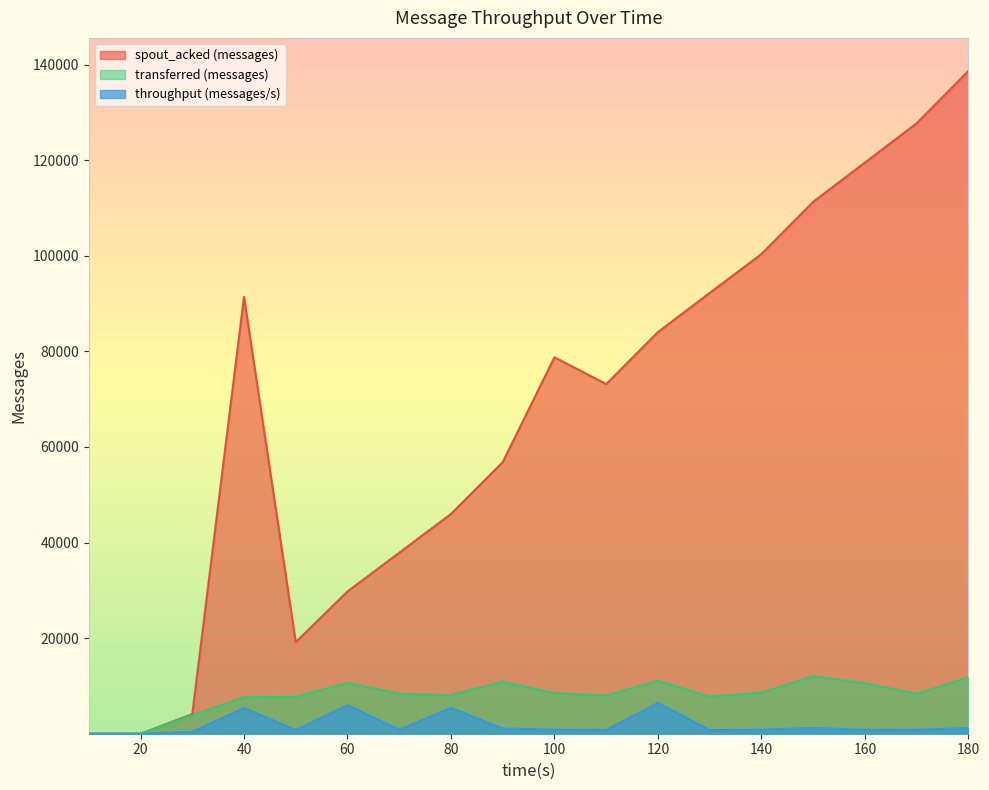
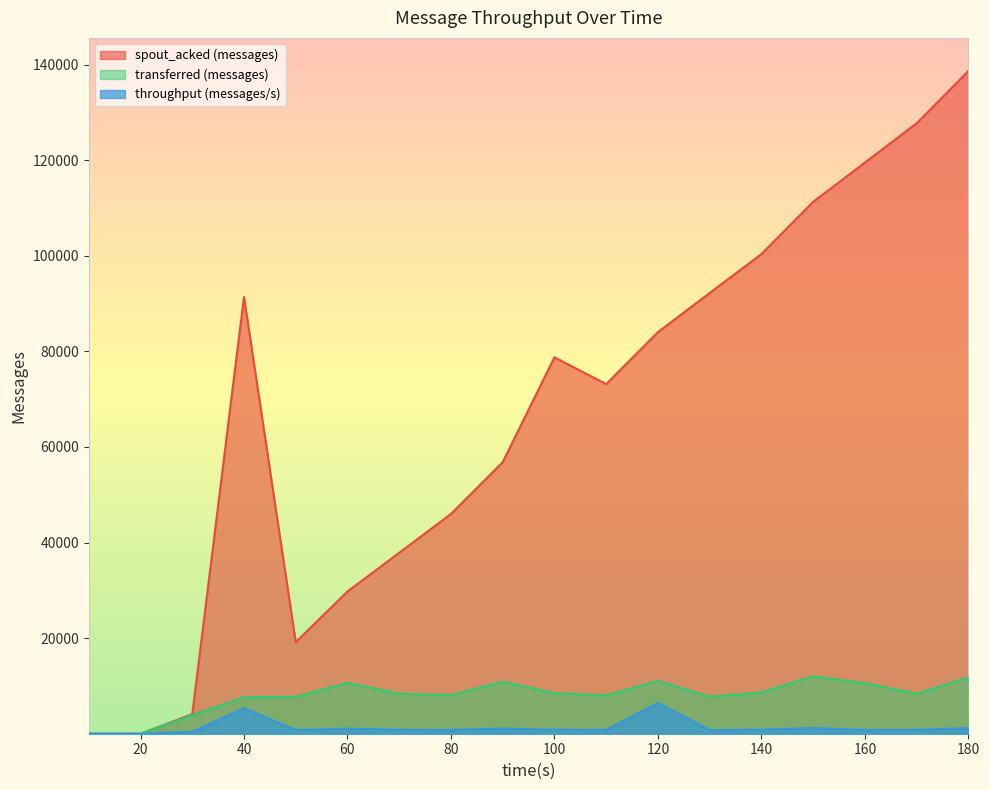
  {
    "spout_acked (messages)": {
      "40": 91000,
      "60": 30000,
      "80": 46000,
      "100": 79000,
      "120": 84000,
      "140": 100000,
      "160": 119000,
      "180": 139000
    },
    "transferred (messages)": {
      "40": 8000,
      "60": 11000,
      "80": 8000,
      "100": 8000,
      "120": 11000,
      "140": 9000,
      "160": 11000,
      "180": 12000
    },
    "throughput (messages/s)": {
      "40": 5000,
-     "60": 6000,
-     "80": 5000,
+     "60": 1000,
+     "80": 1000,
      "100": 1000,
      "120": 6000,
      "140": 1000,
      "160": 1000,
      "180": 1000
    }
  }
